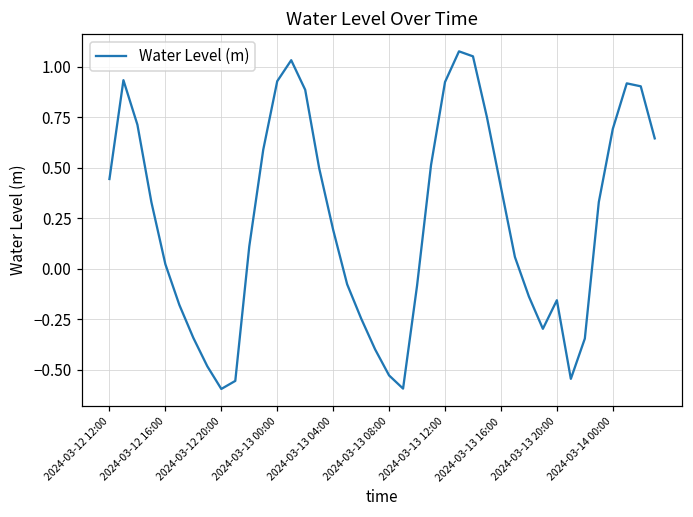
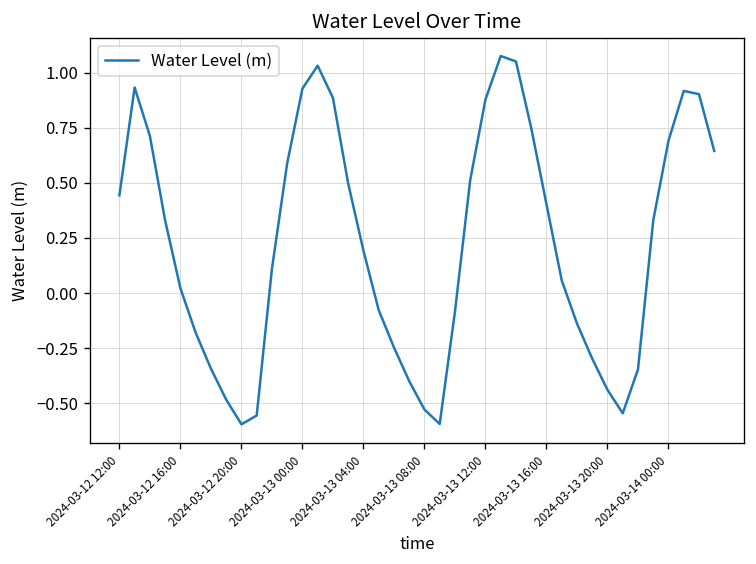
  {
    "2024-03-12 12:00": 0.44,
    "2024-03-12 16:00": 0.02,
    "2024-03-12 20:00": -0.60,
    "2024-03-13 00:00": 0.93,
    "2024-03-13 04:00": 0.19,
    "2024-03-13 08:00": -0.53,
-   "2024-03-13 12:00": 0.92,
+   "2024-03-13 12:00": 0.88,
    "2024-03-13 16:00": 0.40,
-   "2024-03-13 20:00": -0.16,
+   "2024-03-13 20:00": -0.44,
    "2024-03-14 00:00": 0.69
  }
